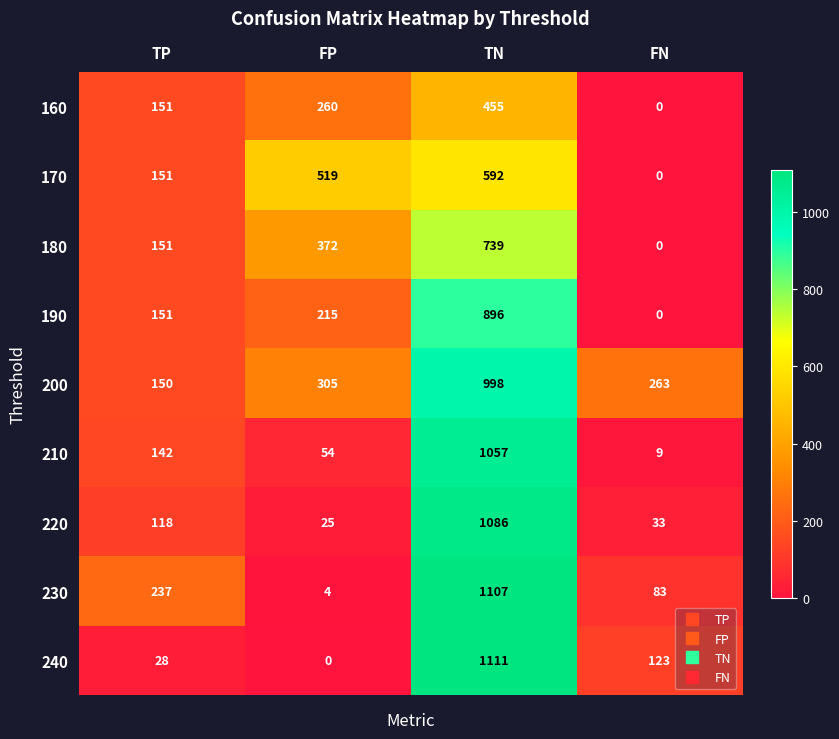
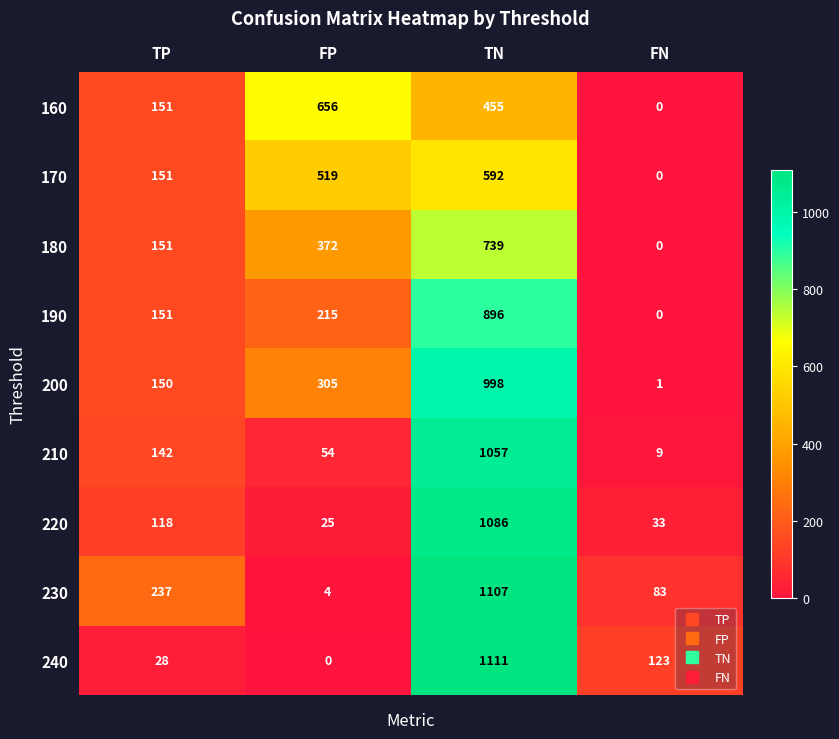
  {
    "160": {
      "TP": 151,
-     "FP": 260,
+     "FP": 656,
      "TN": 455,
      "FN": 0
    },
    "170": {
      "TP": 151,
      "FP": 519,
      "TN": 592,
      "FN": 0
    },
    "180": {
      "TP": 151,
      "FP": 372,
      "TN": 739,
      "FN": 0
    },
    "190": {
      "TP": 151,
      "FP": 215,
      "TN": 896,
      "FN": 0
    },
    "200": {
      "TP": 150,
      "FP": 305,
      "TN": 998,
-     "FN": 263
+     "FN": 1
    },
    "210": {
      "TP": 142,
      "FP": 54,
      "TN": 1057,
      "FN": 9
    },
    "220": {
      "TP": 118,
      "FP": 25,
      "TN": 1086,
      "FN": 33
    },
    "230": {
      "TP": 237,
      "FP": 4,
      "TN": 1107,
      "FN": 83
    },
    "240": {
      "TP": 28,
      "FP": 0,
      "TN": 1111,
      "FN": 123
    }
  }
